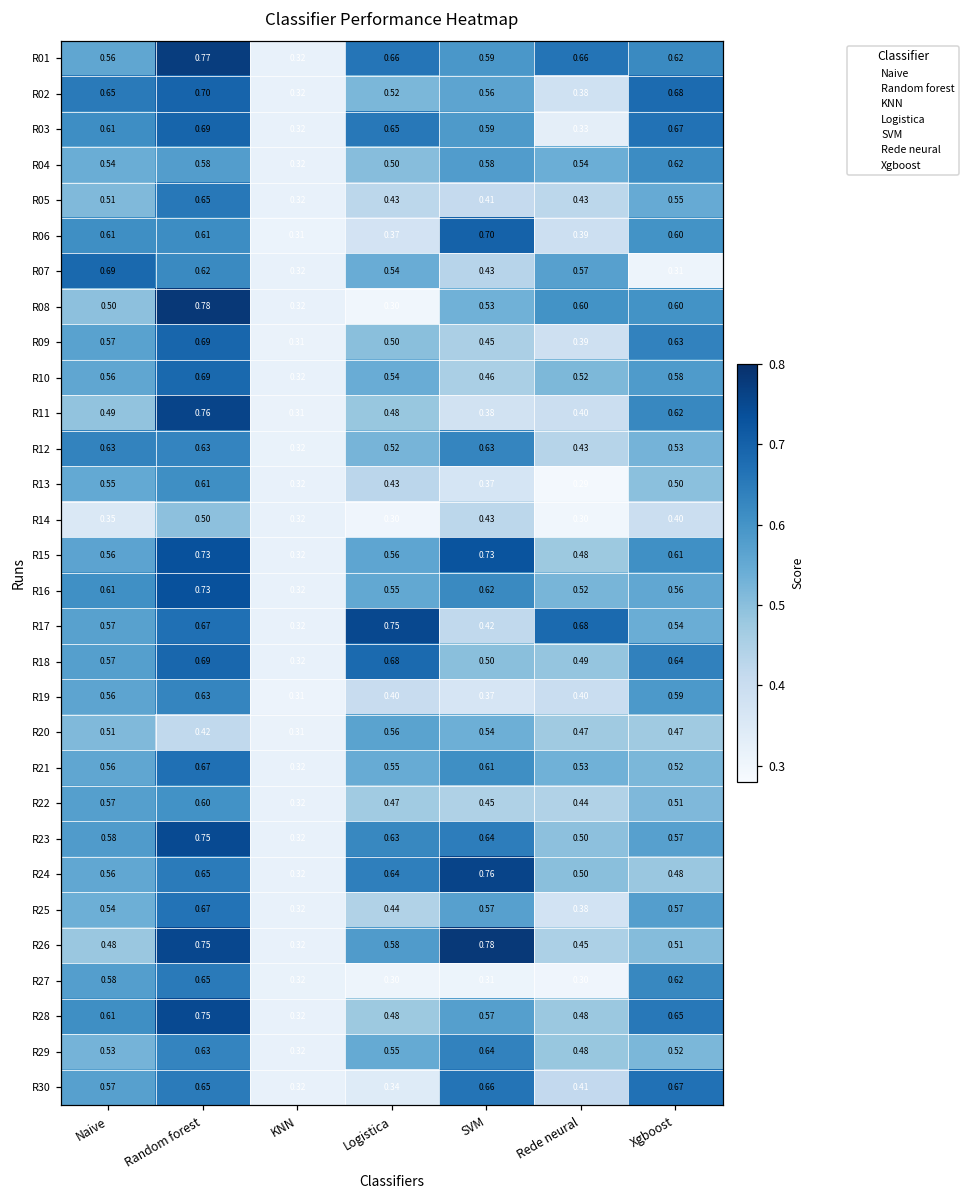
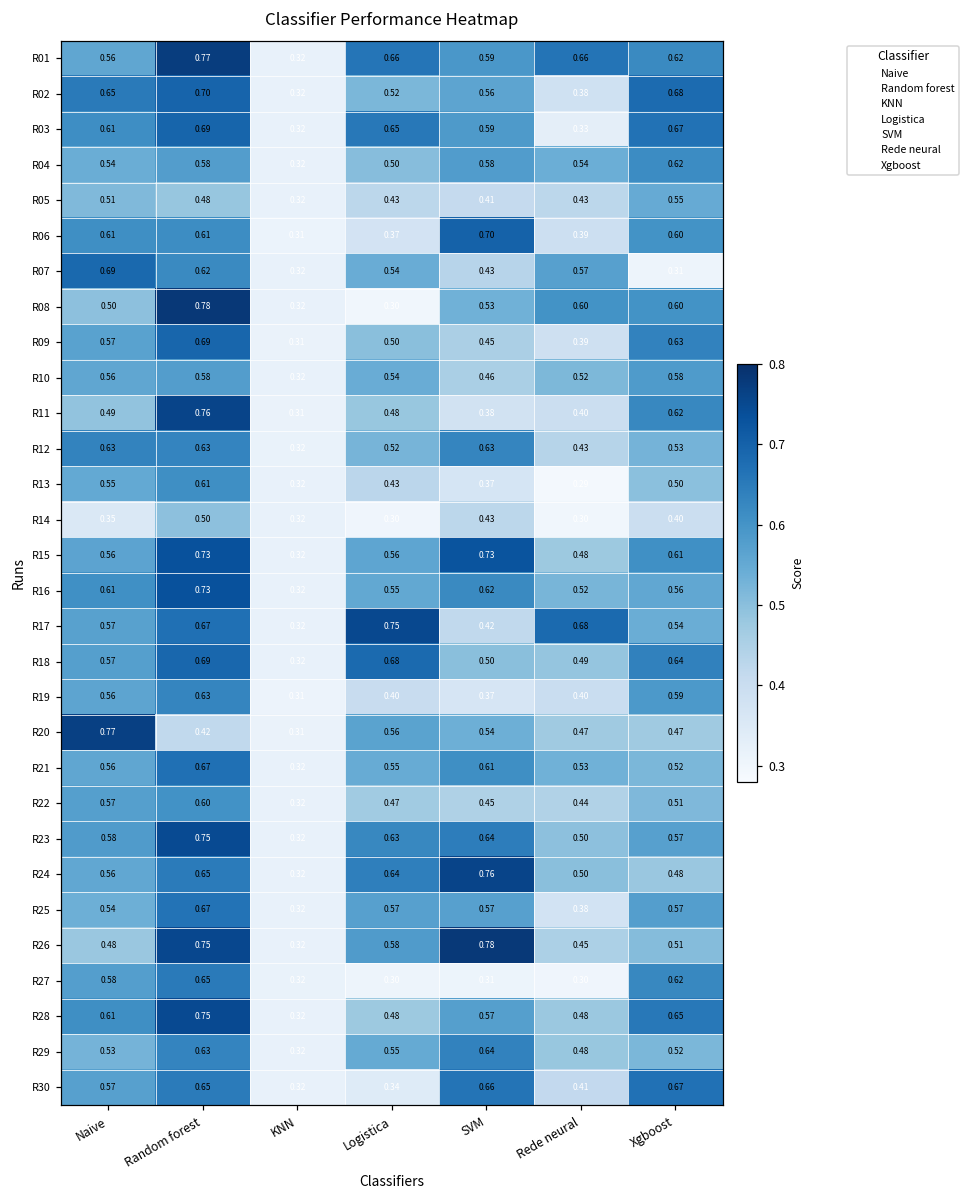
  {
    "R01": {
      "Naive": 0.56,
      "Random forest": 0.77,
      "Logistica": 0.66,
      "SVM": 0.59,
      "Rede neural": 0.66,
      "Xgboost": 0.62
    },
    "R02": {
      "Naive": 0.65,
      "Random forest": 0.70,
      "Logistica": 0.52,
      "SVM": 0.56,
      "Xgboost": 0.68
    },
    "R03": {
      "Naive": 0.61,
      "Random forest": 0.69,
      "Logistica": 0.65,
      "SVM": 0.59,
      "Xgboost": 0.67
    },
    "R04": {
      "Naive": 0.54,
      "Random forest": 0.58,
      "Logistica": 0.50,
      "SVM": 0.58,
      "Rede neural": 0.54,
      "Xgboost": 0.62
    },
    "R05": {
      "Naive": 0.51,
-     "Random forest": 0.65,
+     "Random forest": 0.48,
      "Logistica": 0.43,
      "SVM": 0.41,
      "Rede neural": 0.43,
      "Xgboost": 0.55
    },
    "R06": {
      "Naive": 0.61,
      "Random forest": 0.61,
      "SVM": 0.70,
      "Rede neural": 0.39,
      "Xgboost": 0.60
    },
    "R07": {
      "Naive": 0.69,
      "Random forest": 0.62,
      "Logistica": 0.54,
      "SVM": 0.43,
      "Rede neural": 0.57
    },
    "R08": {
      "Naive": 0.50,
      "Random forest": 0.78,
      "SVM": 0.53,
      "Rede neural": 0.60,
      "Xgboost": 0.60
    },
    "R09": {
      "Naive": 0.57,
      "Random forest": 0.69,
      "Logistica": 0.50,
      "SVM": 0.45,
      "Rede neural": 0.39,
      "Xgboost": 0.63
    },
    "R10": {
      "Naive": 0.56,
-     "Random forest": 0.69,
+     "Random forest": 0.58,
      "Logistica": 0.54,
      "SVM": 0.46,
      "Rede neural": 0.52,
      "Xgboost": 0.58
    },
    "R11": {
      "Naive": 0.49,
      "Random forest": 0.76,
      "Logistica": 0.48,
      "Rede neural": 0.40,
      "Xgboost": 0.62
    },
    "R12": {
      "Naive": 0.63,
      "Random forest": 0.63,
      "Logistica": 0.52,
      "SVM": 0.63,
      "Rede neural": 0.43,
      "Xgboost": 0.53
    },
    "R13": {
      "Naive": 0.55,
      "Random forest": 0.61,
      "Logistica": 0.43,
      "Xgboost": 0.50
    },
    "R14": {
      "Random forest": 0.50,
      "SVM": 0.43,
      "Xgboost": 0.40
    },
    "R15": {
      "Naive": 0.56,
      "Random forest": 0.73,
      "Logistica": 0.56,
      "SVM": 0.73,
      "Rede neural": 0.48,
      "Xgboost": 0.61
    },
    "R16": {
      "Naive": 0.61,
      "Random forest": 0.73,
      "Logistica": 0.55,
      "SVM": 0.62,
      "Rede neural": 0.52,
      "Xgboost": 0.56
    },
    "R17": {
      "Naive": 0.57,
      "Random forest": 0.67,
      "Logistica": 0.75,
      "SVM": 0.42,
      "Rede neural": 0.68,
      "Xgboost": 0.54
    },
    "R18": {
      "Naive": 0.57,
      "Random forest": 0.69,
      "Logistica": 0.68,
      "SVM": 0.50,
      "Rede neural": 0.49,
      "Xgboost": 0.64
    },
    "R19": {
      "Naive": 0.56,
      "Random forest": 0.63,
      "Logistica": 0.40,
      "Rede neural": 0.40,
      "Xgboost": 0.59
    },
    "R20": {
-     "Naive": 0.51,
+     "Naive": 0.77,
      "Random forest": 0.42,
      "Logistica": 0.56,
      "SVM": 0.54,
      "Rede neural": 0.47,
      "Xgboost": 0.47
    },
    "R21": {
      "Naive": 0.56,
      "Random forest": 0.67,
      "Logistica": 0.55,
      "SVM": 0.61,
      "Rede neural": 0.53,
      "Xgboost": 0.52
    },
    "R22": {
      "Naive": 0.57,
      "Random forest": 0.60,
      "Logistica": 0.47,
      "SVM": 0.45,
      "Rede neural": 0.44,
      "Xgboost": 0.51
    },
    "R23": {
      "Naive": 0.58,
      "Random forest": 0.75,
      "Logistica": 0.63,
      "SVM": 0.64,
      "Rede neural": 0.50,
      "Xgboost": 0.57
    },
    "R24": {
      "Naive": 0.56,
      "Random forest": 0.65,
      "Logistica": 0.64,
      "SVM": 0.76,
      "Rede neural": 0.50,
      "Xgboost": 0.48
    },
    "R25": {
      "Naive": 0.54,
      "Random forest": 0.67,
-     "Logistica": 0.44,
+     "Logistica": 0.57,
      "SVM": 0.57,
      "Xgboost": 0.57
    },
    "R26": {
      "Naive": 0.48,
      "Random forest": 0.75,
      "Logistica": 0.58,
      "SVM": 0.78,
      "Rede neural": 0.45,
      "Xgboost": 0.51
    },
    "R27": {
      "Naive": 0.58,
      "Random forest": 0.65,
      "Xgboost": 0.62
    },
    "R28": {
      "Naive": 0.61,
      "Random forest": 0.75,
      "Logistica": 0.48,
      "SVM": 0.57,
      "Rede neural": 0.48,
      "Xgboost": 0.65
    },
    "R29": {
      "Naive": 0.53,
      "Random forest": 0.63,
      "Logistica": 0.55,
      "SVM": 0.64,
      "Rede neural": 0.48,
      "Xgboost": 0.52
    },
    "R30": {
      "Naive": 0.57,
      "Random forest": 0.65,
      "SVM": 0.66,
      "Rede neural": 0.41,
      "Xgboost": 0.67
    }
  }
